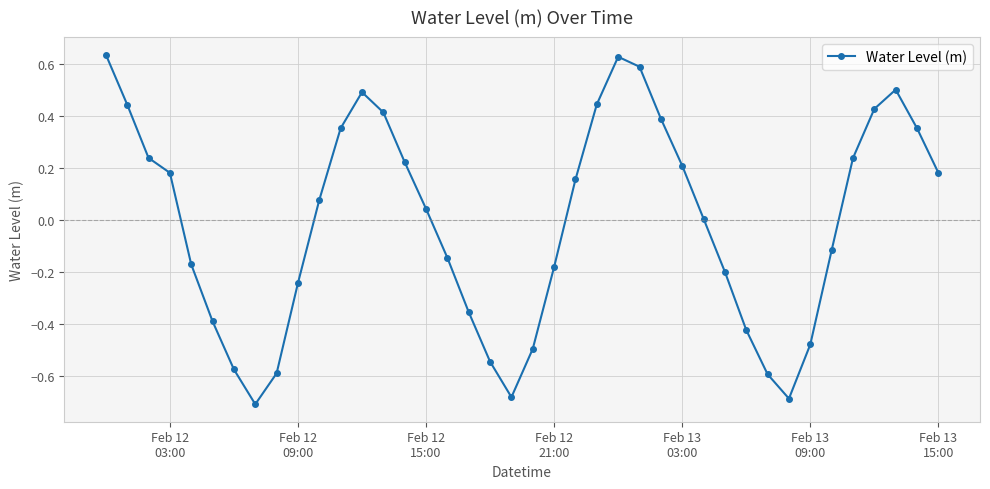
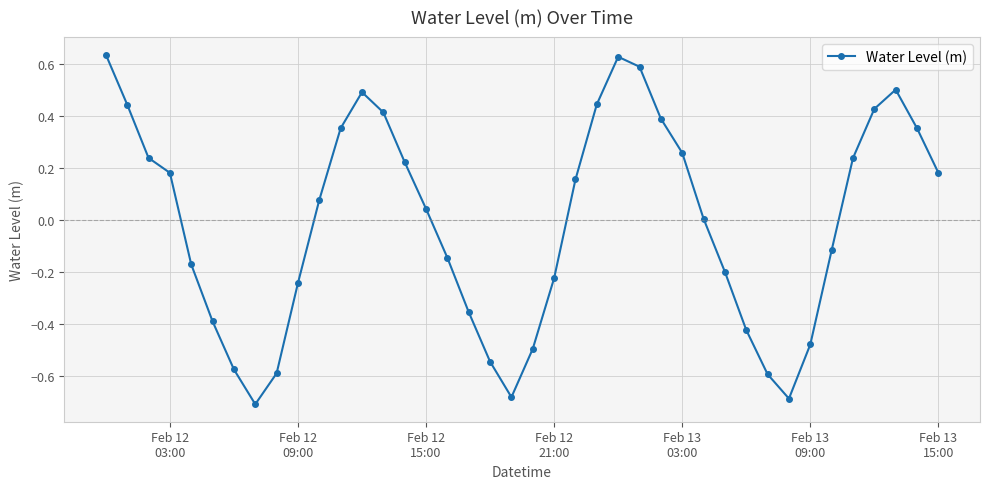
  {
    "Feb 12 03:00": 0.18,
    "Feb 12 09:00": -0.24,
    "Feb 12 15:00": 0.04,
-   "Feb 12 21:00": -0.18,
-   "Feb 13 03:00": 0.21,
+   "Feb 12 21:00": -0.22,
+   "Feb 13 03:00": 0.26,
    "Feb 13 09:00": -0.48,
    "Feb 13 15:00": 0.18
  }
